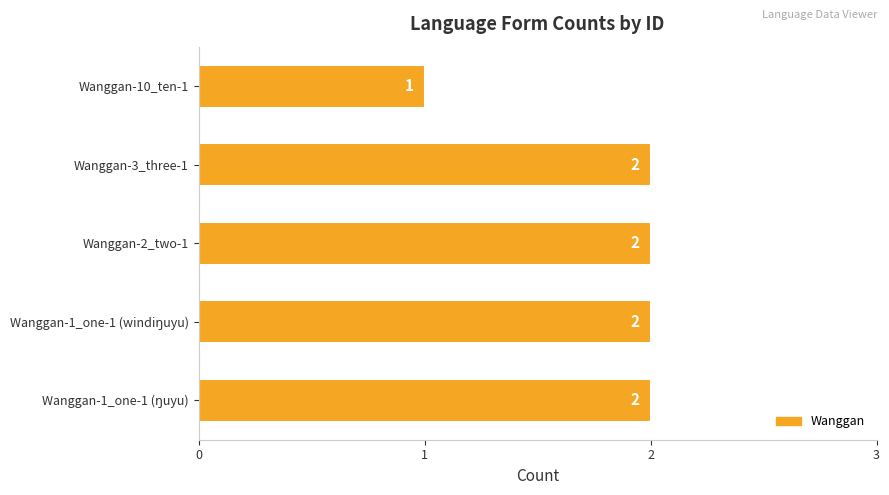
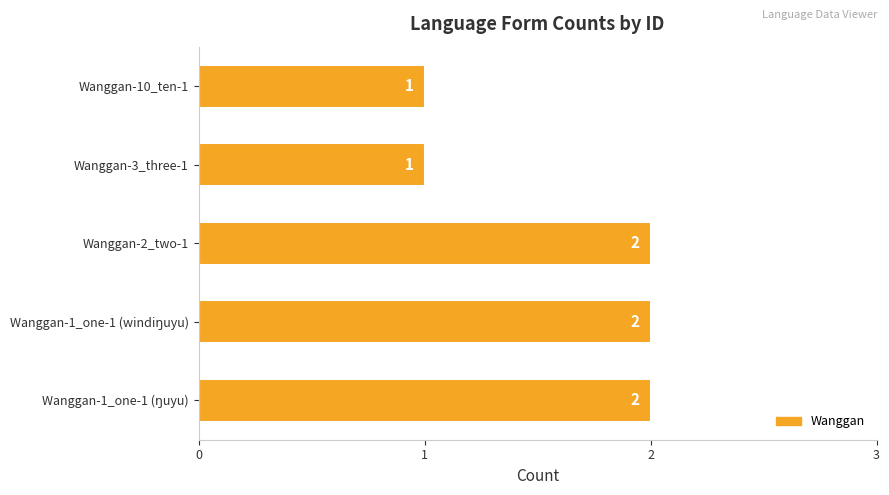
  {
    "Wanggan-10_ten-1": 1,
-   "Wanggan-3_three-1": 2,
+   "Wanggan-3_three-1": 1,
    "Wanggan-2_two-1": 2,
    "Wanggan-1_one-1 (windiŋuyu)": 2,
    "Wanggan-1_one-1 (ŋuyu)": 2
  }
